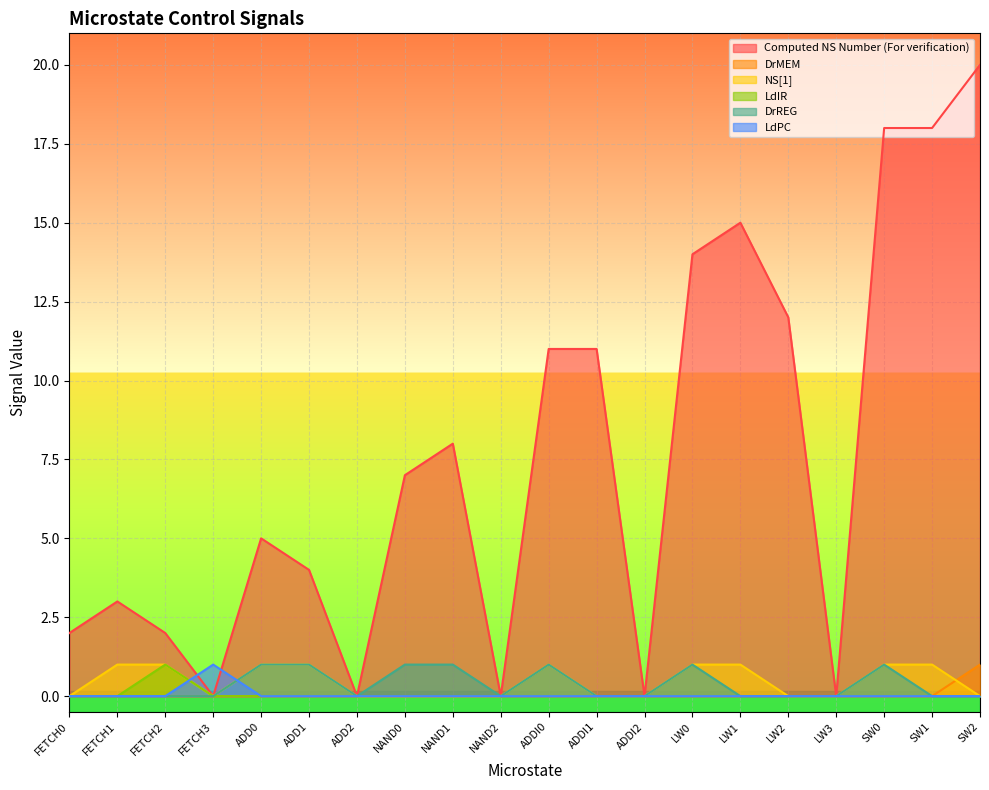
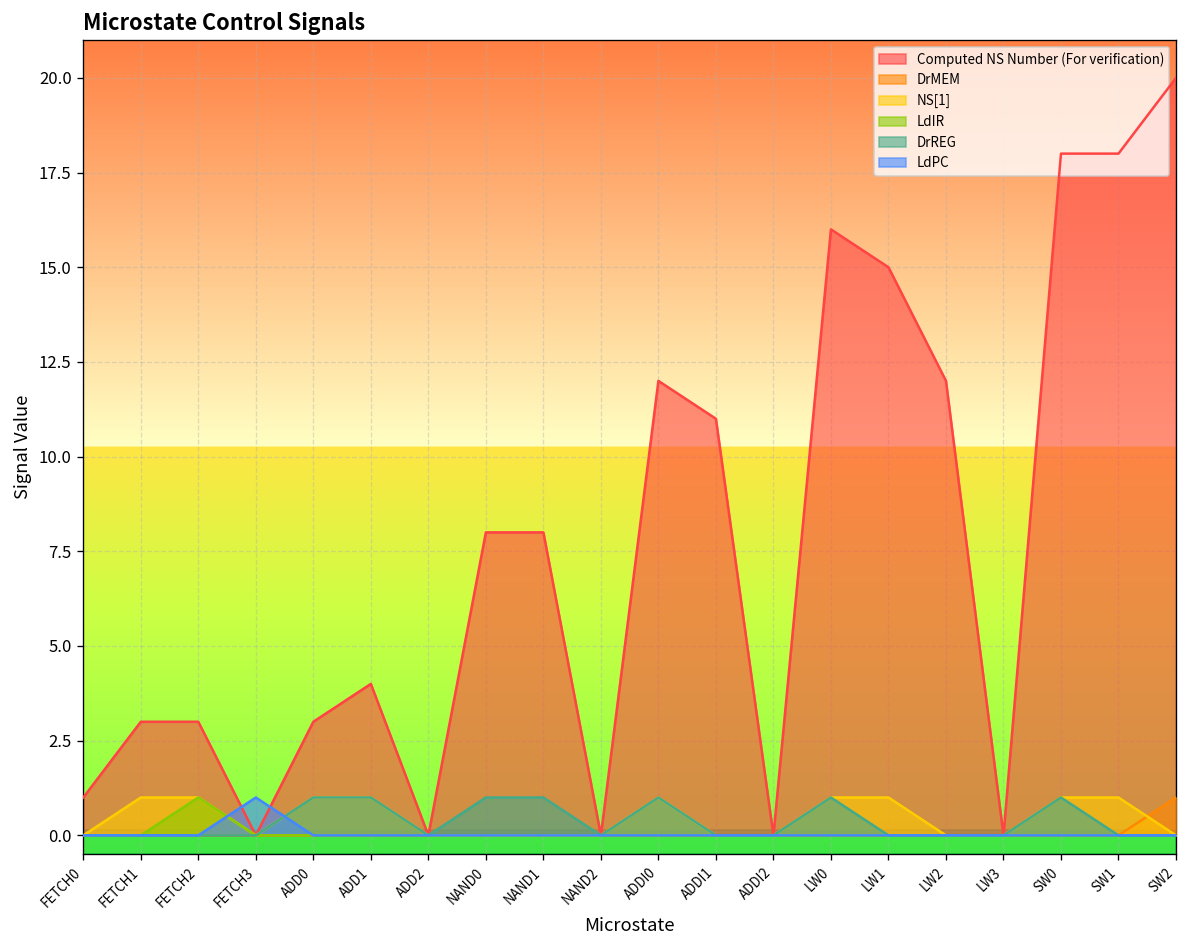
  {
    "Computed NS Number (For verification)": {
-     "FETCH0": 2,
+     "FETCH0": 1,
      "FETCH1": 3,
-     "FETCH2": 2,
-     "ADD0": 5,
+     "FETCH2": 3,
+     "ADD0": 3,
      "ADD1": 4,
-     "NAND0": 7,
+     "NAND0": 8,
      "NAND1": 8,
-     "ADDI0": 11,
+     "ADDI0": 12,
      "ADDI1": 11,
-     "LW0": 14,
+     "LW0": 16,
      "LW1": 15,
      "LW2": 12,
      "SW2": 20
    },
    "DrMEM": {
      "SW2": 1
    },
    "NS[1]": {
      "FETCH1": 1,
      "LW1": 1,
      "SW1": 1
    },
    "DrREG": {
      "NAND0": 1,
      "NAND1": 1
    },
    "LdPC": {
      "FETCH3": 1
    }
  }
